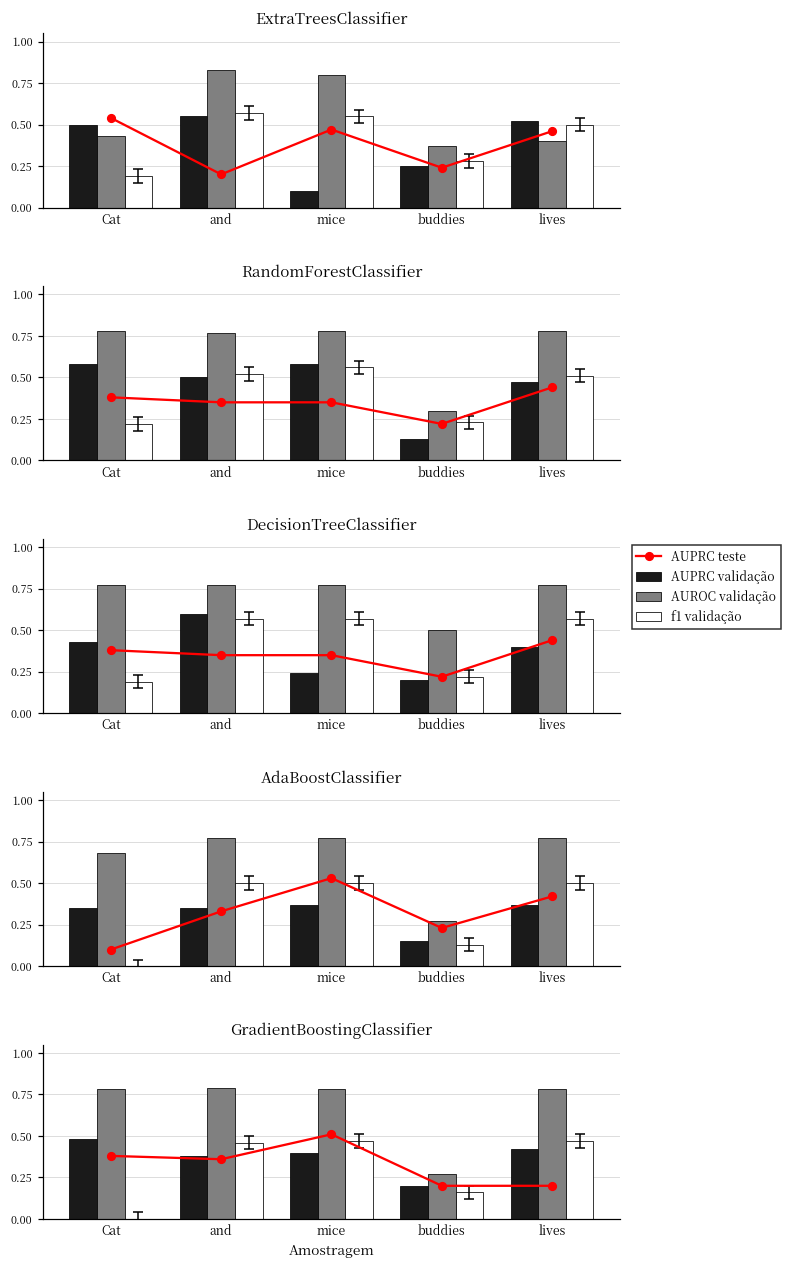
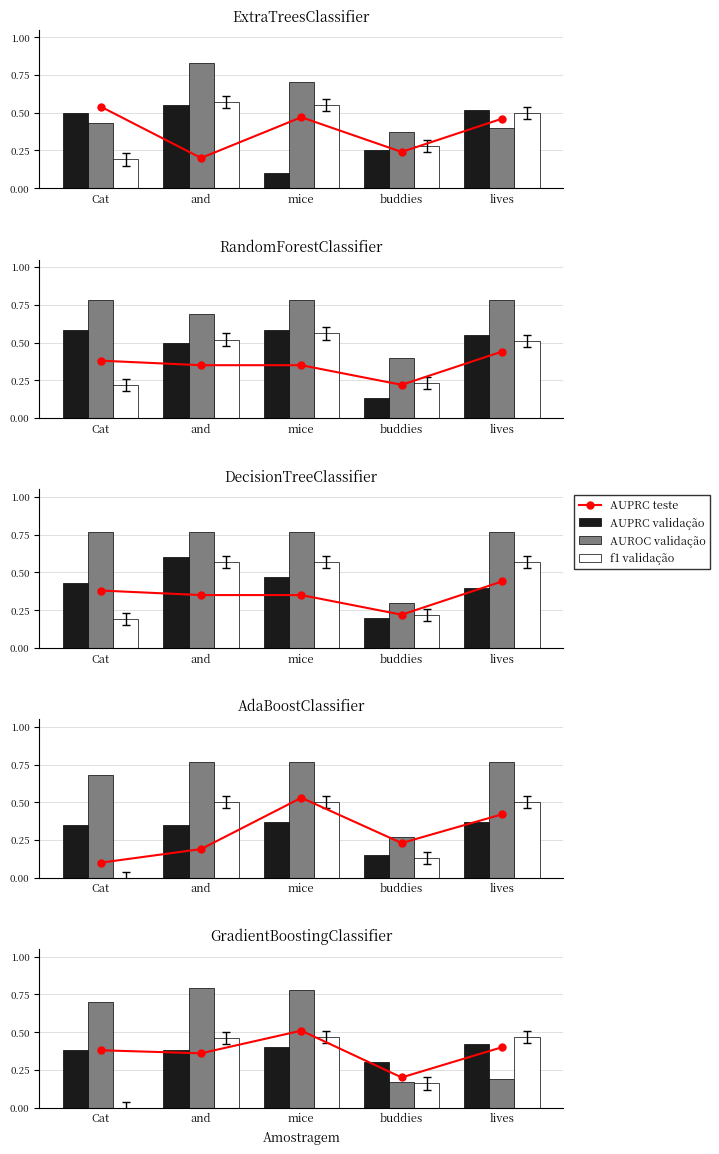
  {
    "ExtraTreesClassifier": {
      "AUPRC validação": {
        "Cat": 0.5,
        "and": 0.55,
        "mice": 0.1,
        "buddies": 0.25,
        "lives": 0.52
      },
      "AUROC validação": {
        "Cat": 0.43,
        "and": 0.83,
-       "mice": 0.8,
+       "mice": 0.7,
        "buddies": 0.37,
        "lives": 0.4
      },
      "AUPRC teste": {
        "Cat": 0.54,
        "and": 0.2,
        "mice": 0.47,
        "buddies": 0.24,
        "lives": 0.46
      },
      "f1 validação": {
        "Cat": 0.2,
        "and": 0.57,
        "mice": 0.55,
        "buddies": 0.28,
        "lives": 0.5
      }
    },
    "RandomForestClassifier": {
      "AUPRC validação": {
        "Cat": 0.58,
        "and": 0.50,
        "mice": 0.58,
        "buddies": 0.13,
-       "lives": 0.47
+       "lives": 0.55
      },
      "AUROC validação": {
        "Cat": 0.78,
-       "and": 0.77,
+       "and": 0.69,
        "mice": 0.78,
-       "buddies": 0.3,
+       "buddies": 0.4,
        "lives": 0.78
      },
      "AUPRC teste": {
        "Cat": 0.38,
        "and": 0.35,
        "mice": 0.35,
        "buddies": 0.22,
        "lives": 0.44
      },
      "f1 validação": {
        "Cat": 0.22,
        "and": 0.52,
        "mice": 0.56,
        "buddies": 0.23,
        "lives": 0.51
      }
    },
    "DecisionTreeClassifier": {
      "AUPRC validação": {
        "Cat": 0.43,
        "and": 0.60,
-       "mice": 0.24,
+       "mice": 0.47,
        "buddies": 0.20,
        "lives": 0.40
      },
      "AUROC validação": {
        "Cat": 0.77,
        "and": 0.77,
        "mice": 0.77,
-       "buddies": 0.5,
+       "buddies": 0.3,
        "lives": 0.77
      },
      "AUPRC teste": {
        "Cat": 0.38,
        "and": 0.35,
        "mice": 0.35,
        "buddies": 0.22,
        "lives": 0.44
      },
      "f1 validação": {
        "Cat": 0.19,
        "and": 0.57,
        "mice": 0.57,
        "buddies": 0.22,
        "lives": 0.57
      }
    },
    "AdaBoostClassifier": {
      "AUPRC validação": {
        "Cat": 0.35,
        "and": 0.35,
        "mice": 0.37,
        "buddies": 0.15,
        "lives": 0.37
      },
      "AUROC validação": {
        "Cat": 0.68,
        "and": 0.77,
        "mice": 0.77,
        "buddies": 0.27,
        "lives": 0.77
      },
      "AUPRC teste": {
        "Cat": 0.10,
-       "and": 0.33,
+       "and": 0.19,
        "mice": 0.53,
        "buddies": 0.23,
        "lives": 0.42
      },
      "f1 validação": {
        "Cat": 0.00,
        "and": 0.50,
        "mice": 0.50,
        "buddies": 0.13,
        "lives": 0.50
      }
    },
    "GradientBoostingClassifier": {
      "AUPRC validação": {
-       "Cat": 0.48,
+       "Cat": 0.38,
        "and": 0.38,
        "mice": 0.40,
-       "buddies": 0.2,
+       "buddies": 0.3,
        "lives": 0.42
      },
      "AUROC validação": {
-       "Cat": 0.78,
+       "Cat": 0.70,
        "and": 0.79,
        "mice": 0.78,
-       "buddies": 0.27,
-       "lives": 0.78
+       "buddies": 0.17,
+       "lives": 0.19
      },
      "AUPRC teste": {
        "Cat": 0.38,
        "and": 0.36,
        "mice": 0.5,
        "buddies": 0.2,
-       "lives": 0.2
+       "lives": 0.4
      },
      "f1 validação": {
        "Cat": 0.00,
        "and": 0.46,
        "mice": 0.47,
        "buddies": 0.16,
        "lives": 0.47
      }
    }
  }
